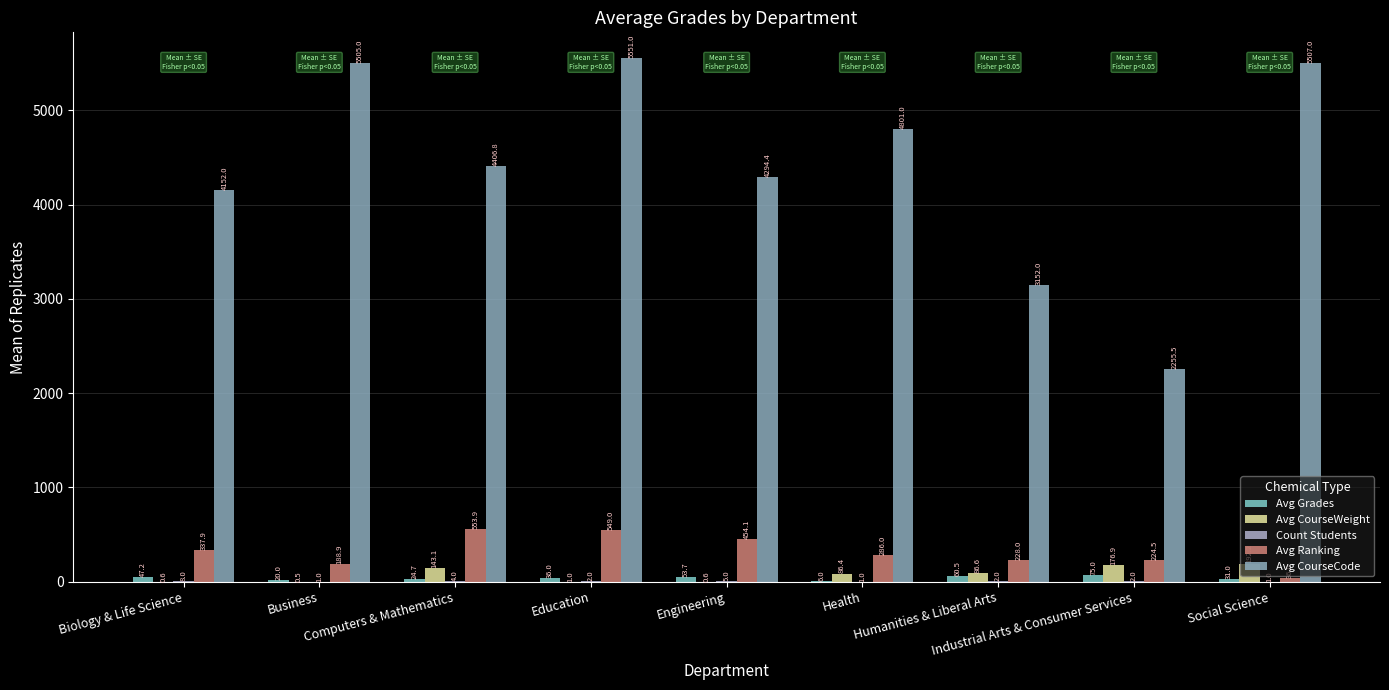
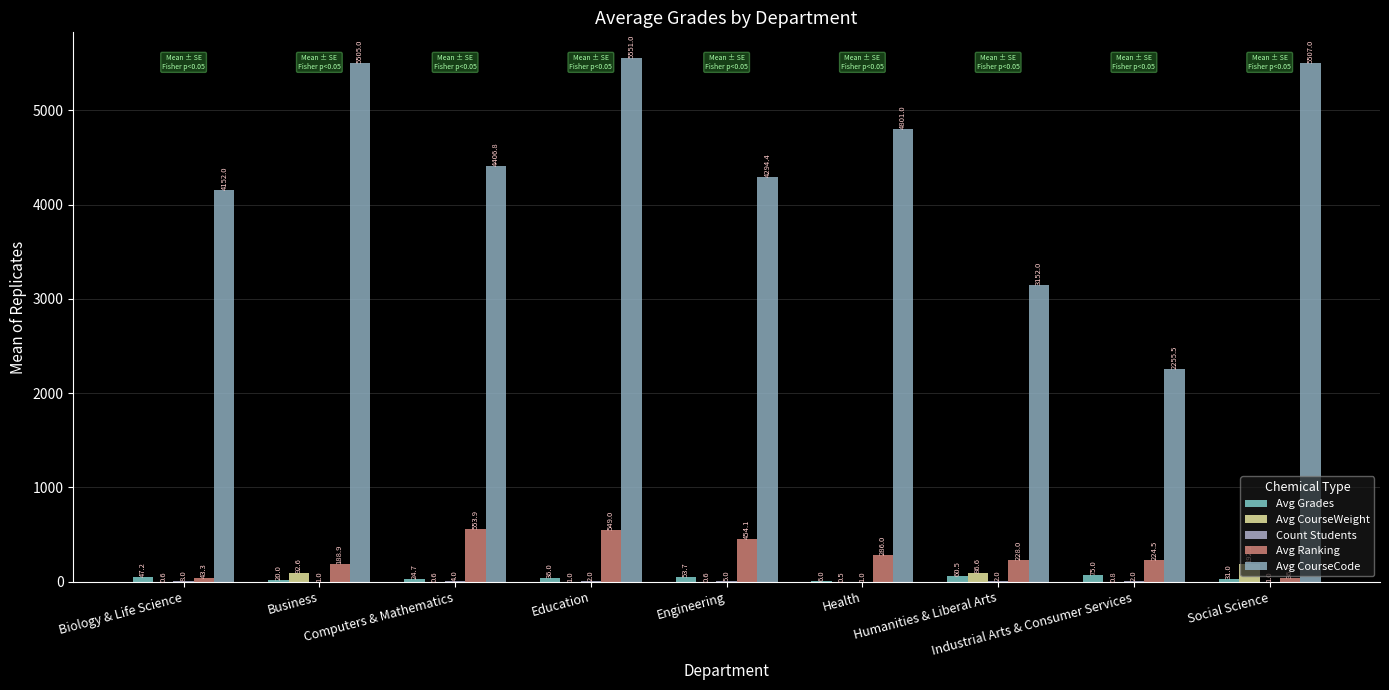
  {
    "Avg CourseWeight": {
      "Biology & Life Science": 0.6,
-     "Business": 0.5,
-     "Computers & Mathematics": 143.1,
+     "Business": 92.6,
+     "Computers & Mathematics": 0.6,
      "Education": 1.0,
      "Engineering": 0.6,
-     "Health": 86.4,
+     "Health": 0.5,
      "Humanities & Liberal Arts": 86.6,
-     "Industrial Arts & Consumer Services": 176.9
+     "Industrial Arts & Consumer Services": 0.8
    },
    "Avg Ranking": {
-     "Biology & Life Science": 337.9,
+     "Biology & Life Science": 43.3,
      "Business": 188.9,
      "Computers & Mathematics": 553.9,
      "Education": 549.0,
      "Engineering": 454.1,
      "Health": 286.0,
      "Humanities & Liberal Arts": 228.0,
      "Industrial Arts & Consumer Services": 224.5
    }
  }
